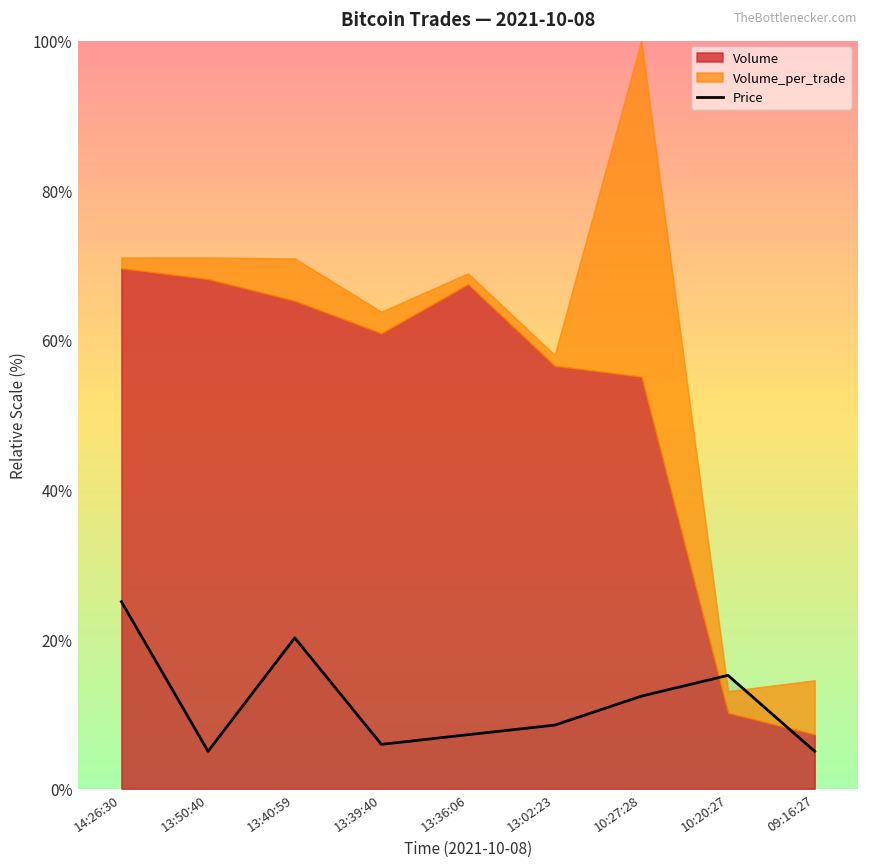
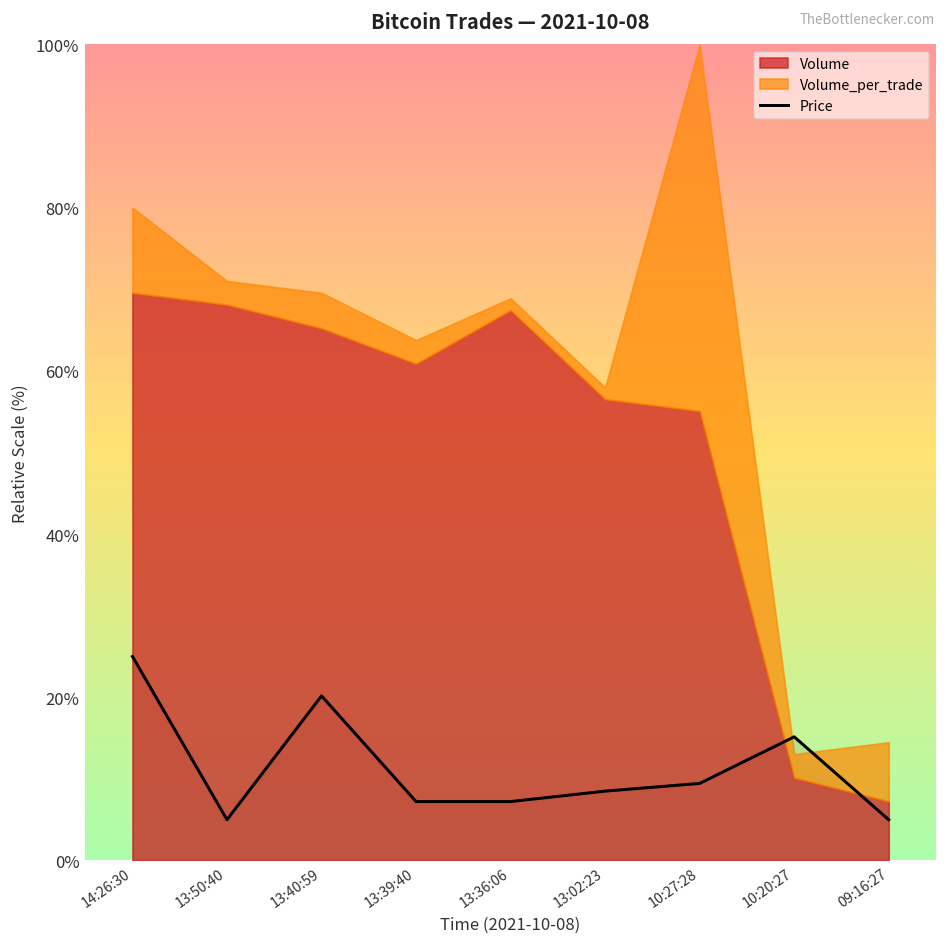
  {
    "Price": {
      "14:26:30": "25%",
      "13:50:40": "5%",
      "13:40:59": "20%",
-     "13:39:40": "6%",
+     "13:39:40": "7%",
      "13:36:06": "7%",
      "13:02:23": "9%",
-     "10:27:28": "12%",
+     "10:27:28": "9%",
      "10:20:27": "15%",
      "09:16:27": "5%"
    },
    "Volume": {
      "14:26:30": "70%",
      "13:50:40": "68%",
      "13:40:59": "65%",
      "13:39:40": "61%",
      "13:36:06": "67%",
      "13:02:23": "57%",
      "10:27:28": "55%",
      "09:16:27": "7%"
    },
    "Volume_per_trade": {
-     "14:26:30": "1%",
+     "14:26:30": "10%",
      "13:50:40": "3%",
-     "13:40:59": "6%",
+     "13:40:59": "4%",
      "13:39:40": "3%",
      "13:36:06": "1%",
      "13:02:23": "1%",
      "10:27:28": "45%",
      "09:16:27": "7%"
    }
  }
